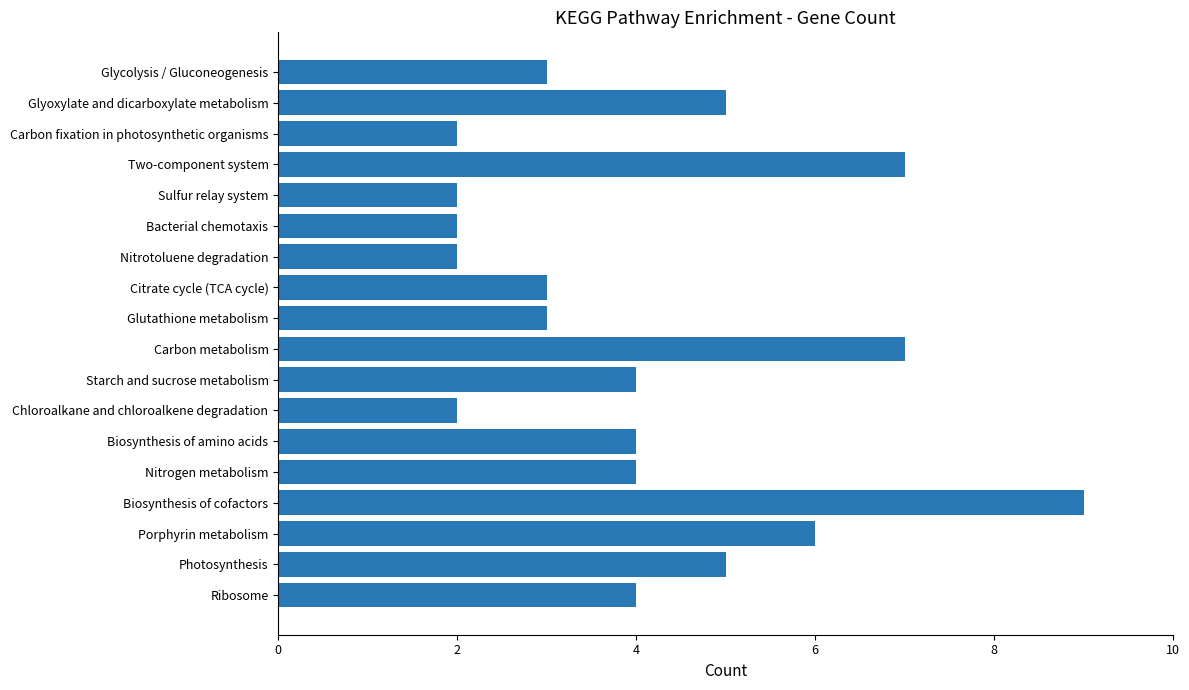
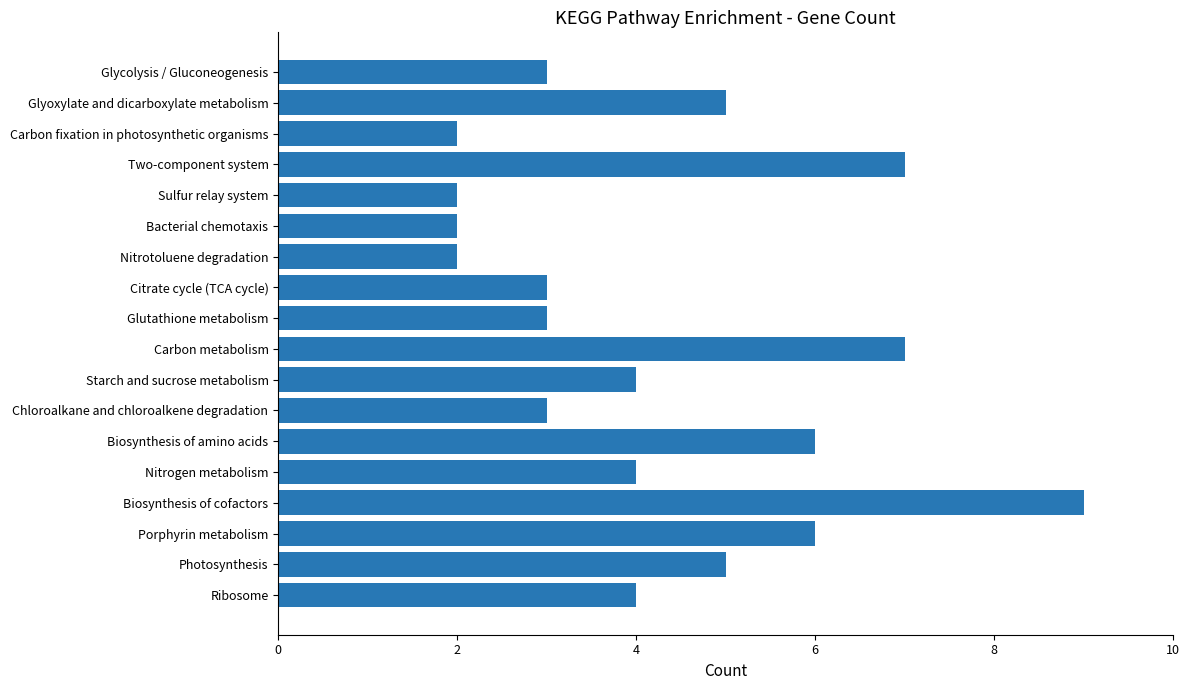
  {
    "Glycolysis / Gluconeogenesis": 3,
    "Glyoxylate and dicarboxylate metabolism": 5,
    "Carbon fixation in photosynthetic organisms": 2,
    "Two-component system": 7,
    "Sulfur relay system": 2,
    "Bacterial chemotaxis": 2,
    "Nitrotoluene degradation": 2,
    "Citrate cycle (TCA cycle)": 3,
    "Glutathione metabolism": 3,
    "Carbon metabolism": 7,
    "Starch and sucrose metabolism": 4,
-   "Chloroalkane and chloroalkene degradation": 2,
-   "Biosynthesis of amino acids": 4,
+   "Chloroalkane and chloroalkene degradation": 3,
+   "Biosynthesis of amino acids": 6,
    "Nitrogen metabolism": 4,
    "Biosynthesis of cofactors": 9,
    "Porphyrin metabolism": 6,
    "Photosynthesis": 5,
    "Ribosome": 4
  }
